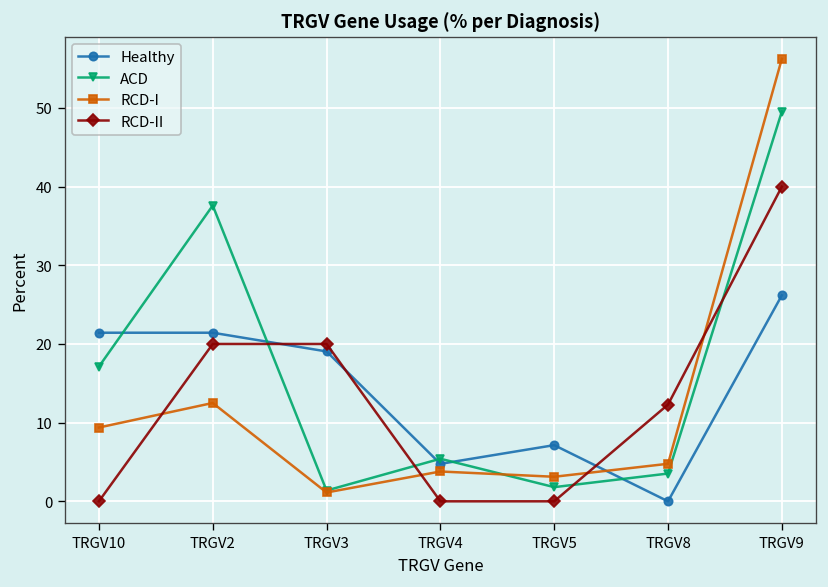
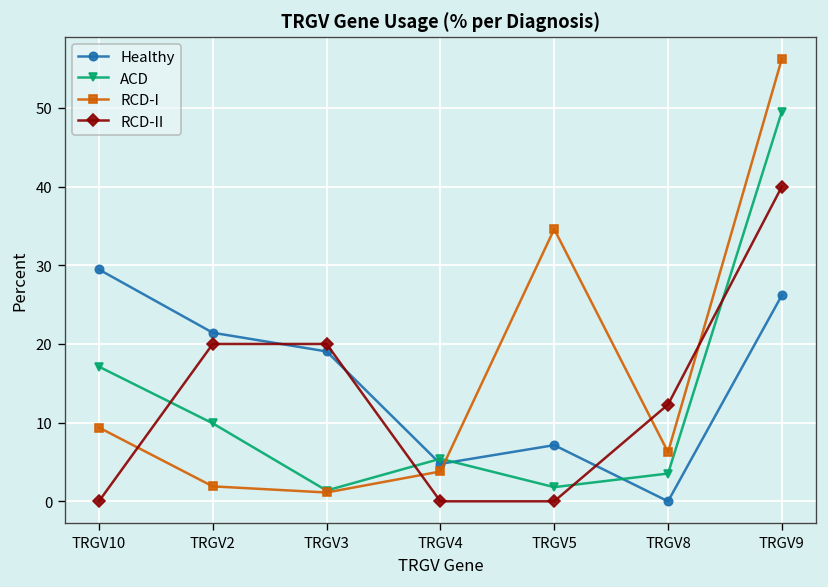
  {
    "Healthy": {
-     "TRGV10": 21,
+     "TRGV10": 29,
      "TRGV2": 21,
      "TRGV3": 19,
      "TRGV4": 5,
      "TRGV5": 7,
      "TRGV8": 0,
      "TRGV9": 26
    },
    "ACD": {
      "TRGV10": 17,
-     "TRGV2": 38,
+     "TRGV2": 10,
      "TRGV4": 5,
      "TRGV5": 2,
      "TRGV8": 4,
      "TRGV9": 50
    },
    "RCD-I": {
      "TRGV10": 9,
-     "TRGV2": 13,
+     "TRGV2": 2,
      "TRGV4": 4,
-     "TRGV5": 3,
-     "TRGV8": 5,
+     "TRGV5": 35,
+     "TRGV8": 6,
      "TRGV9": 56
    },
    "RCD-II": {
      "TRGV10": 0,
      "TRGV2": 20,
      "TRGV3": 20,
      "TRGV4": 0,
      "TRGV5": 0,
      "TRGV8": 12,
      "TRGV9": 40
    }
  }
